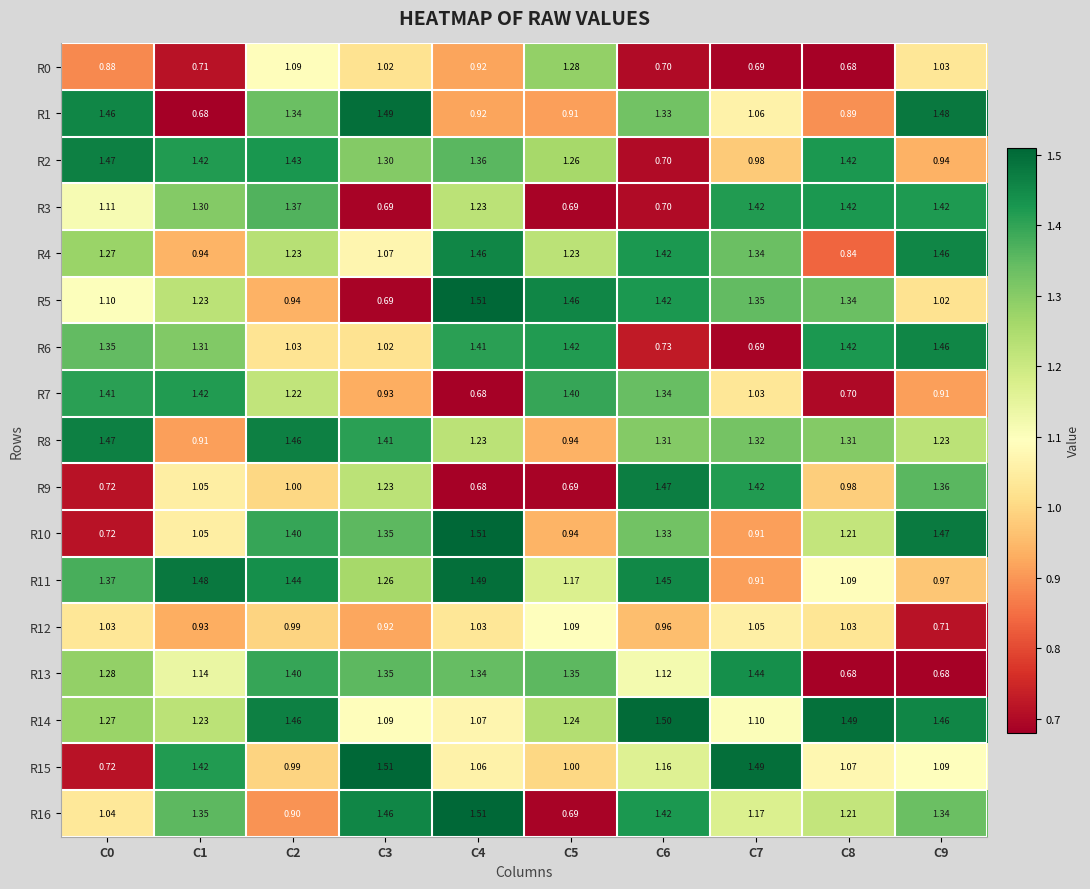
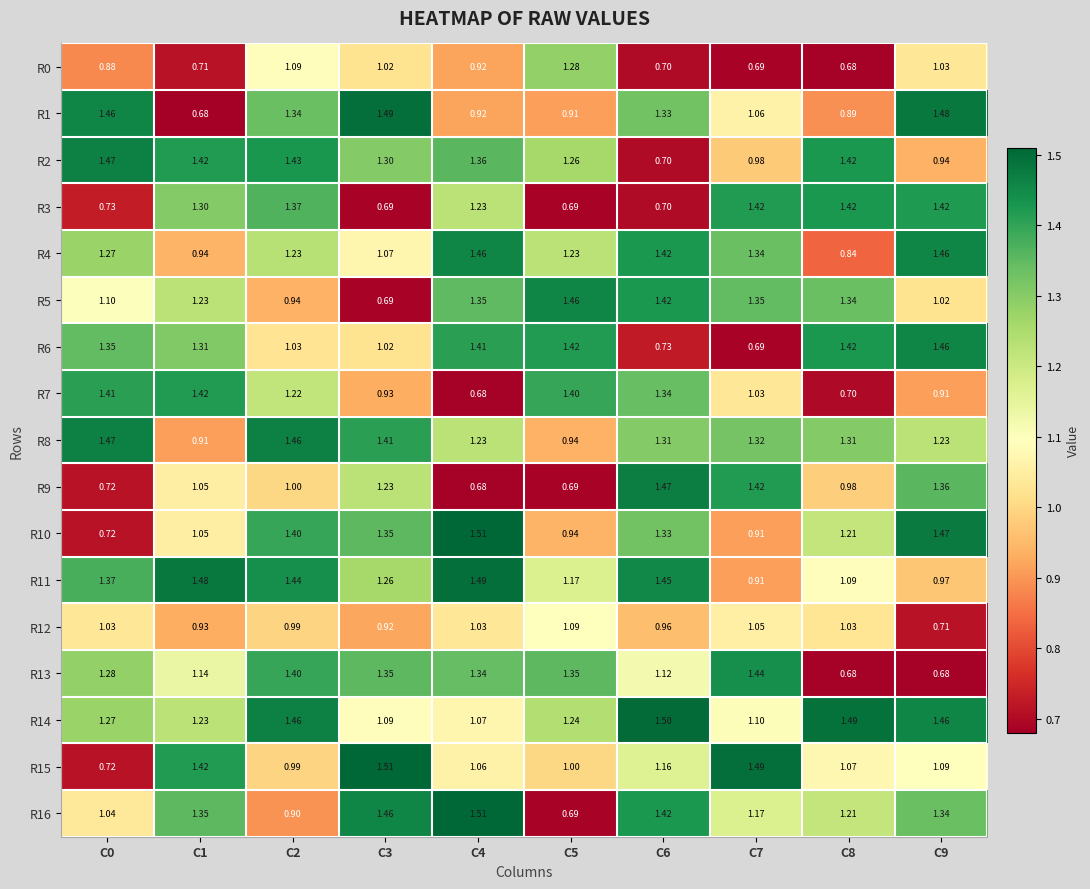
  {
    "R0": {
      "C0": 0.88,
      "C1": 0.71,
      "C2": 1.09,
      "C3": 1.02,
      "C4": 0.92,
      "C5": 1.28,
      "C6": 0.70,
      "C7": 0.69,
      "C8": 0.68,
      "C9": 1.03
    },
    "R1": {
      "C0": 1.46,
      "C1": 0.68,
      "C2": 1.34,
      "C3": 1.49,
      "C4": 0.92,
      "C5": 0.91,
      "C6": 1.33,
      "C7": 1.06,
      "C8": 0.89,
      "C9": 1.48
    },
    "R2": {
      "C0": 1.47,
      "C1": 1.42,
      "C2": 1.43,
      "C3": 1.30,
      "C4": 1.36,
      "C5": 1.26,
      "C6": 0.70,
      "C7": 0.98,
      "C8": 1.42,
      "C9": 0.94
    },
    "R3": {
-     "C0": 1.11,
+     "C0": 0.73,
      "C1": 1.30,
      "C2": 1.37,
      "C3": 0.69,
      "C4": 1.23,
      "C5": 0.69,
      "C6": 0.70,
      "C7": 1.42,
      "C8": 1.42,
      "C9": 1.42
    },
    "R4": {
      "C0": 1.27,
      "C1": 0.94,
      "C2": 1.23,
      "C3": 1.07,
      "C4": 1.46,
      "C5": 1.23,
      "C6": 1.42,
      "C7": 1.34,
      "C8": 0.84,
      "C9": 1.46
    },
    "R5": {
      "C0": 1.10,
      "C1": 1.23,
      "C2": 0.94,
      "C3": 0.69,
-     "C4": 1.51,
+     "C4": 1.35,
      "C5": 1.46,
      "C6": 1.42,
      "C7": 1.35,
      "C8": 1.34,
      "C9": 1.02
    },
    "R6": {
      "C0": 1.35,
      "C1": 1.31,
      "C2": 1.03,
      "C3": 1.02,
      "C4": 1.41,
      "C5": 1.42,
      "C6": 0.73,
      "C7": 0.69,
      "C8": 1.42,
      "C9": 1.46
    },
    "R7": {
      "C0": 1.41,
      "C1": 1.42,
      "C2": 1.22,
      "C3": 0.93,
      "C4": 0.68,
      "C5": 1.40,
      "C6": 1.34,
      "C7": 1.03,
      "C8": 0.70,
      "C9": 0.91
    },
    "R8": {
      "C0": 1.47,
      "C1": 0.91,
      "C2": 1.46,
      "C3": 1.41,
      "C4": 1.23,
      "C5": 0.94,
      "C6": 1.31,
      "C7": 1.32,
      "C8": 1.31,
      "C9": 1.23
    },
    "R9": {
      "C0": 0.72,
      "C1": 1.05,
      "C2": 1.00,
      "C3": 1.23,
      "C4": 0.68,
      "C5": 0.69,
      "C6": 1.47,
      "C7": 1.42,
      "C8": 0.98,
      "C9": 1.36
    },
    "R10": {
      "C0": 0.72,
      "C1": 1.05,
      "C2": 1.40,
      "C3": 1.35,
      "C4": 1.51,
      "C5": 0.94,
      "C6": 1.33,
      "C7": 0.91,
      "C8": 1.21,
      "C9": 1.47
    },
    "R11": {
      "C0": 1.37,
      "C1": 1.48,
      "C2": 1.44,
      "C3": 1.26,
      "C4": 1.49,
      "C5": 1.17,
      "C6": 1.45,
      "C7": 0.91,
      "C8": 1.09,
      "C9": 0.97
    },
    "R12": {
      "C0": 1.03,
      "C1": 0.93,
      "C2": 0.99,
      "C3": 0.92,
      "C4": 1.03,
      "C5": 1.09,
      "C6": 0.96,
      "C7": 1.05,
      "C8": 1.03,
      "C9": 0.71
    },
    "R13": {
      "C0": 1.28,
      "C1": 1.14,
      "C2": 1.40,
      "C3": 1.35,
      "C4": 1.34,
      "C5": 1.35,
      "C6": 1.12,
      "C7": 1.44,
      "C8": 0.68,
      "C9": 0.68
    },
    "R14": {
      "C0": 1.27,
      "C1": 1.23,
      "C2": 1.46,
      "C3": 1.09,
      "C4": 1.07,
      "C5": 1.24,
      "C6": 1.50,
      "C7": 1.10,
      "C8": 1.49,
      "C9": 1.46
    },
    "R15": {
      "C0": 0.72,
      "C1": 1.42,
      "C2": 0.99,
      "C3": 1.51,
      "C4": 1.06,
      "C5": 1.00,
      "C6": 1.16,
      "C7": 1.49,
      "C8": 1.07,
      "C9": 1.09
    },
    "R16": {
      "C0": 1.04,
      "C1": 1.35,
      "C2": 0.90,
      "C3": 1.46,
      "C4": 1.51,
      "C5": 0.69,
      "C6": 1.42,
      "C7": 1.17,
      "C8": 1.21,
      "C9": 1.34
    }
  }
